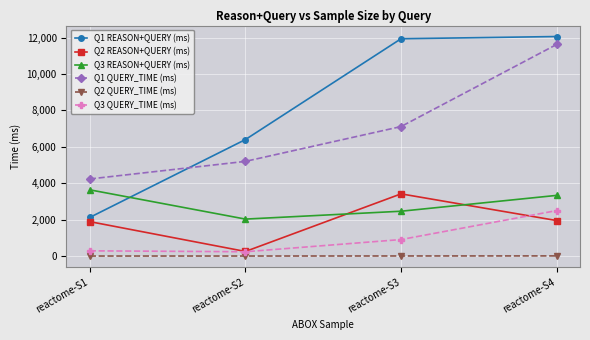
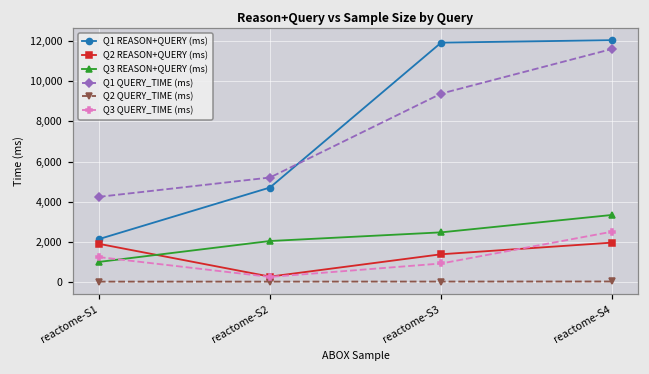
  {
    "Q1 REASON+QUERY (ms)": {
      "reactome-S1": "2,100",
-     "reactome-S2": "6,400",
+     "reactome-S2": "4,700",
      "reactome-S3": "11,900",
      "reactome-S4": "12,100"
    },
    "Q2 REASON+QUERY (ms)": {
      "reactome-S1": "1,900",
-     "reactome-S3": "3,400",
+     "reactome-S3": "1,400",
      "reactome-S4": "2,000"
    },
    "Q3 REASON+QUERY (ms)": {
-     "reactome-S1": "3,600",
+     "reactome-S1": "1,000",
      "reactome-S2": "2,000",
      "reactome-S3": "2,500",
      "reactome-S4": "3,300"
    },
    "Q1 QUERY_TIME (ms)": {
      "reactome-S1": "4,200",
      "reactome-S2": "5,200",
-     "reactome-S3": "7,100",
+     "reactome-S3": "9,400",
      "reactome-S4": "11,600"
    },
    "Q2 QUERY_TIME (ms)": {
      "reactome-S1": "0",
      "reactome-S2": "0",
      "reactome-S3": "0",
      "reactome-S4": "0"
    },
    "Q3 QUERY_TIME (ms)": {
-     "reactome-S1": "300",
+     "reactome-S1": "1,200",
      "reactome-S3": "900",
      "reactome-S4": "2,500"
    }
  }
